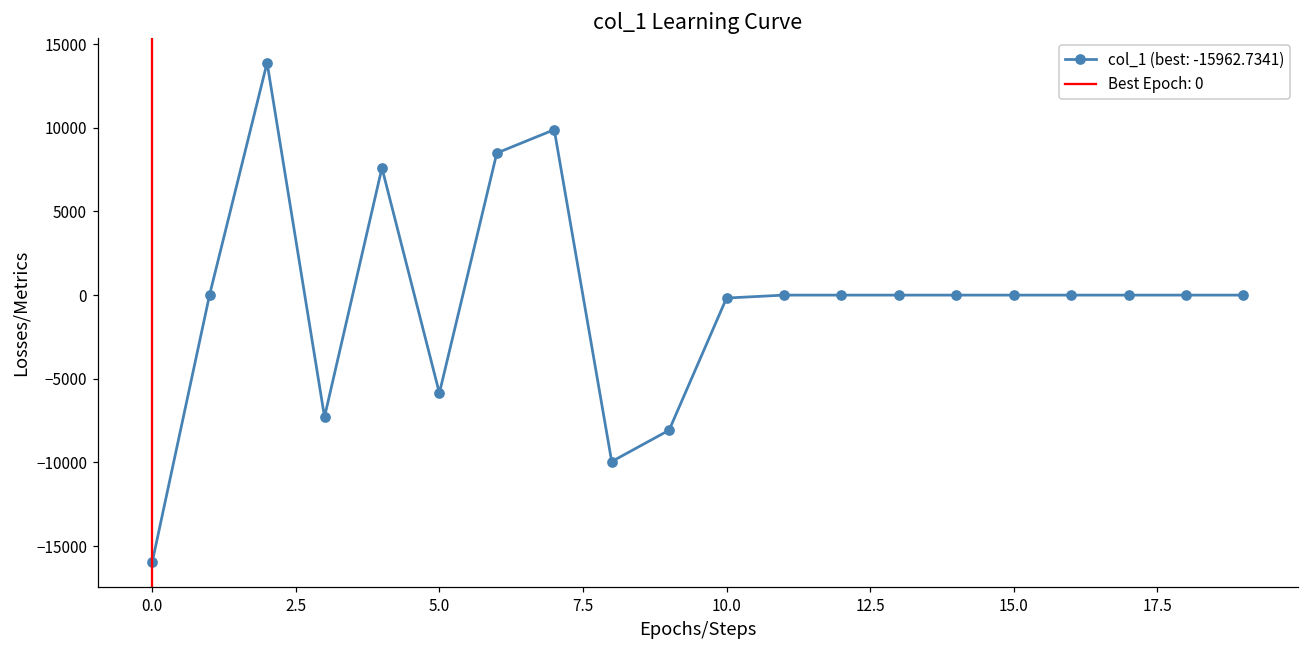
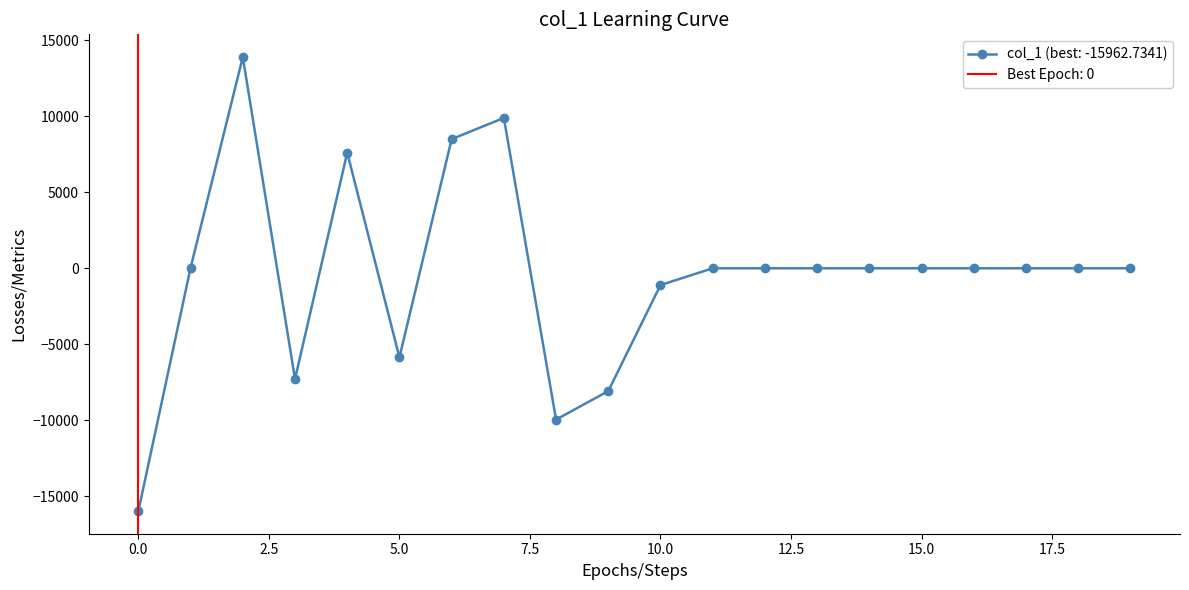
  {
    "0.0": -16000,
    "5.0": -5900,
-   "10.0": -200,
+   "10.0": -1100,
    "15.0": 0
  }
